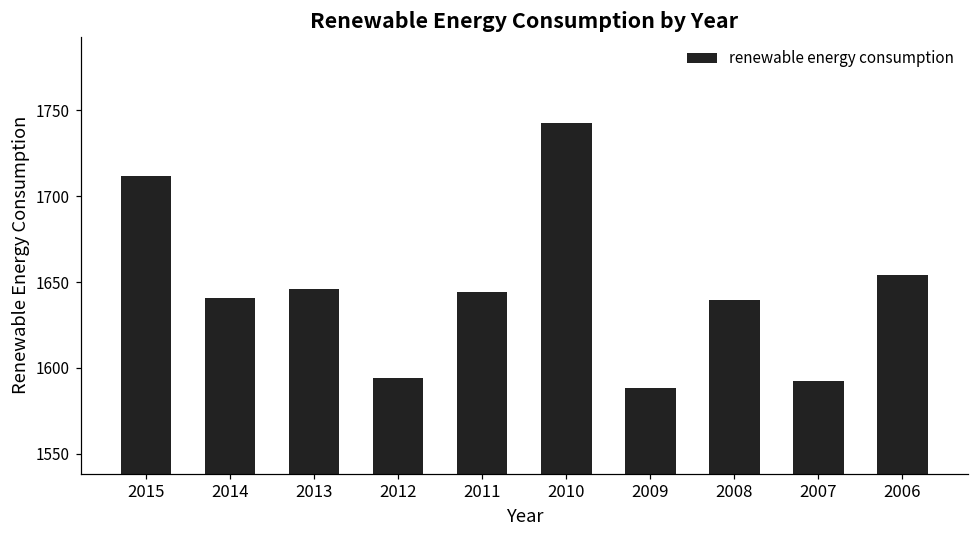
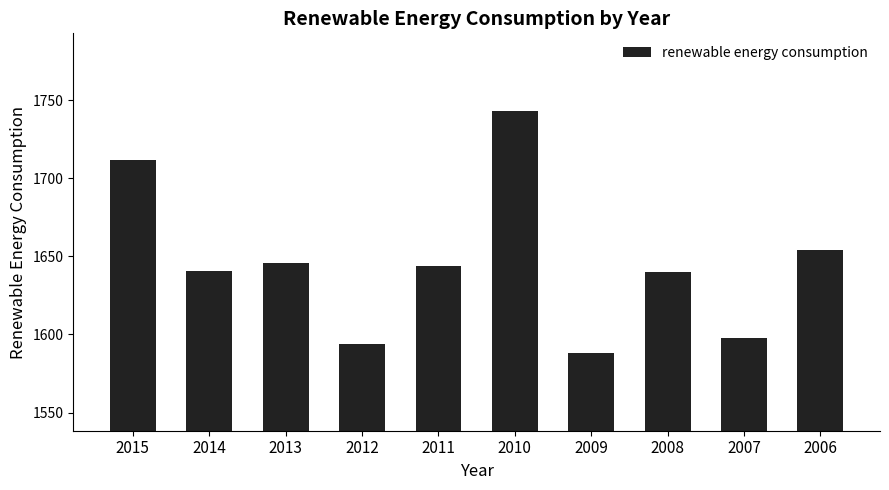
  {
    "2015": 1712,
    "2014": 1641,
    "2013": 1646,
    "2012": 1594,
    "2011": 1644,
    "2010": 1743,
    "2009": 1588,
    "2008": 1640,
-   "2007": 1592,
+   "2007": 1598,
    "2006": 1654
  }
